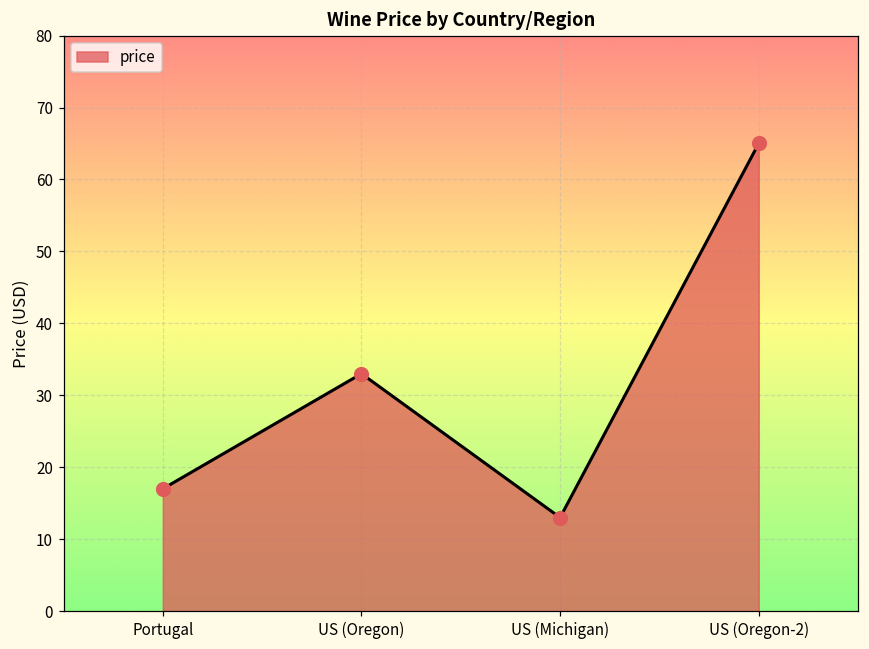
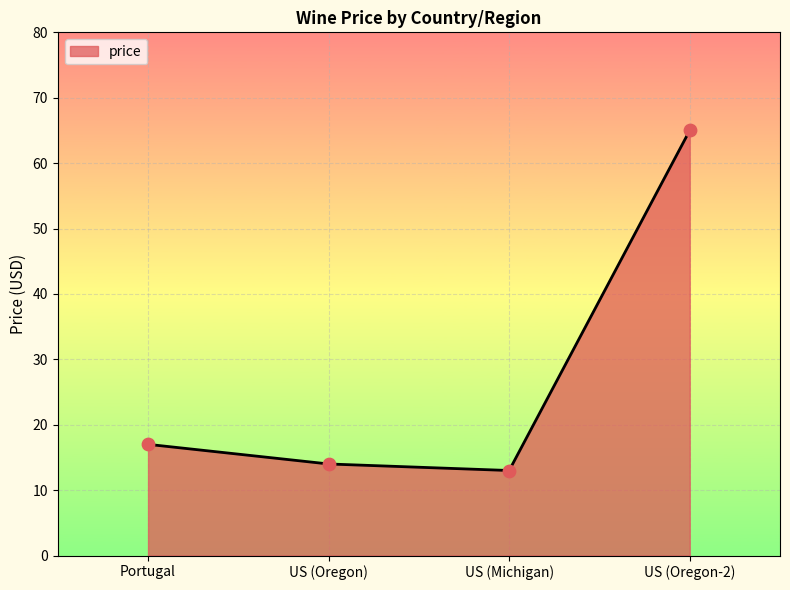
  {
    "Portugal": 17,
-   "US (Oregon)": 33,
+   "US (Oregon)": 14,
    "US (Michigan)": 13,
    "US (Oregon-2)": 65
  }
